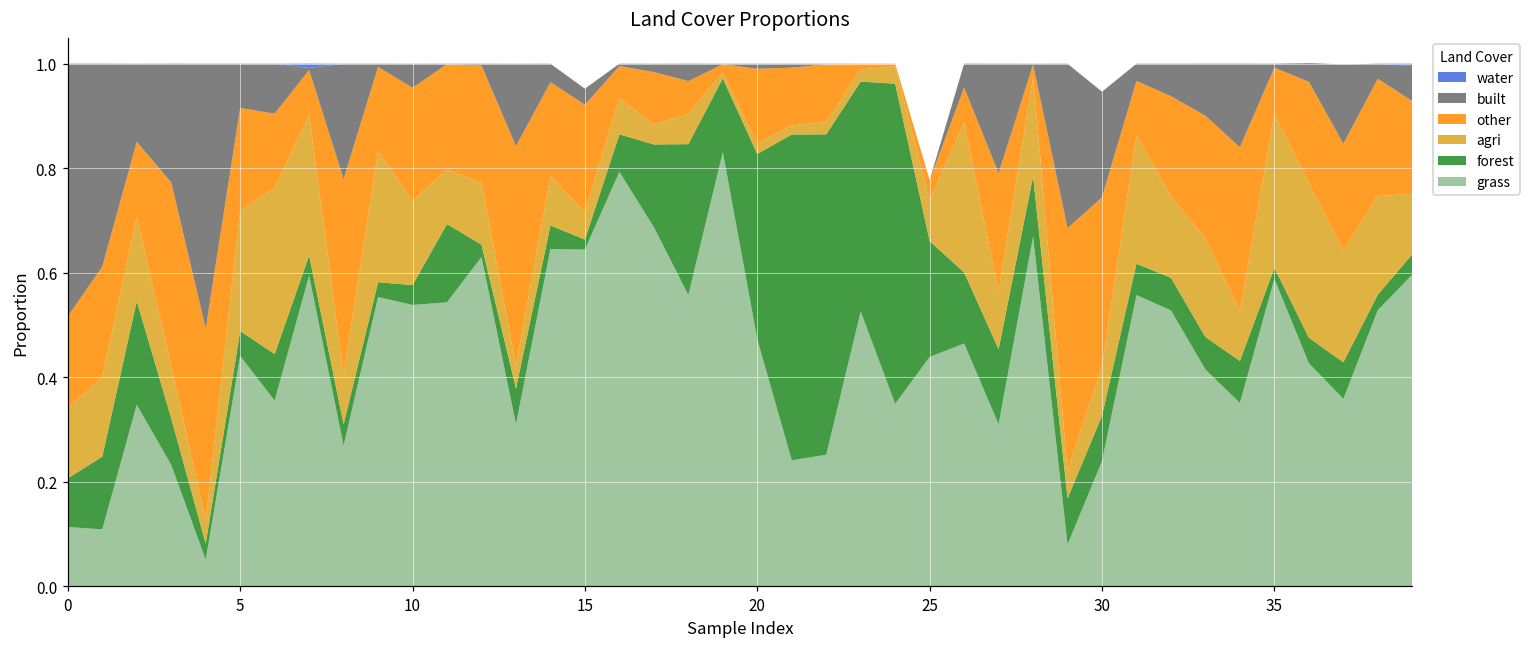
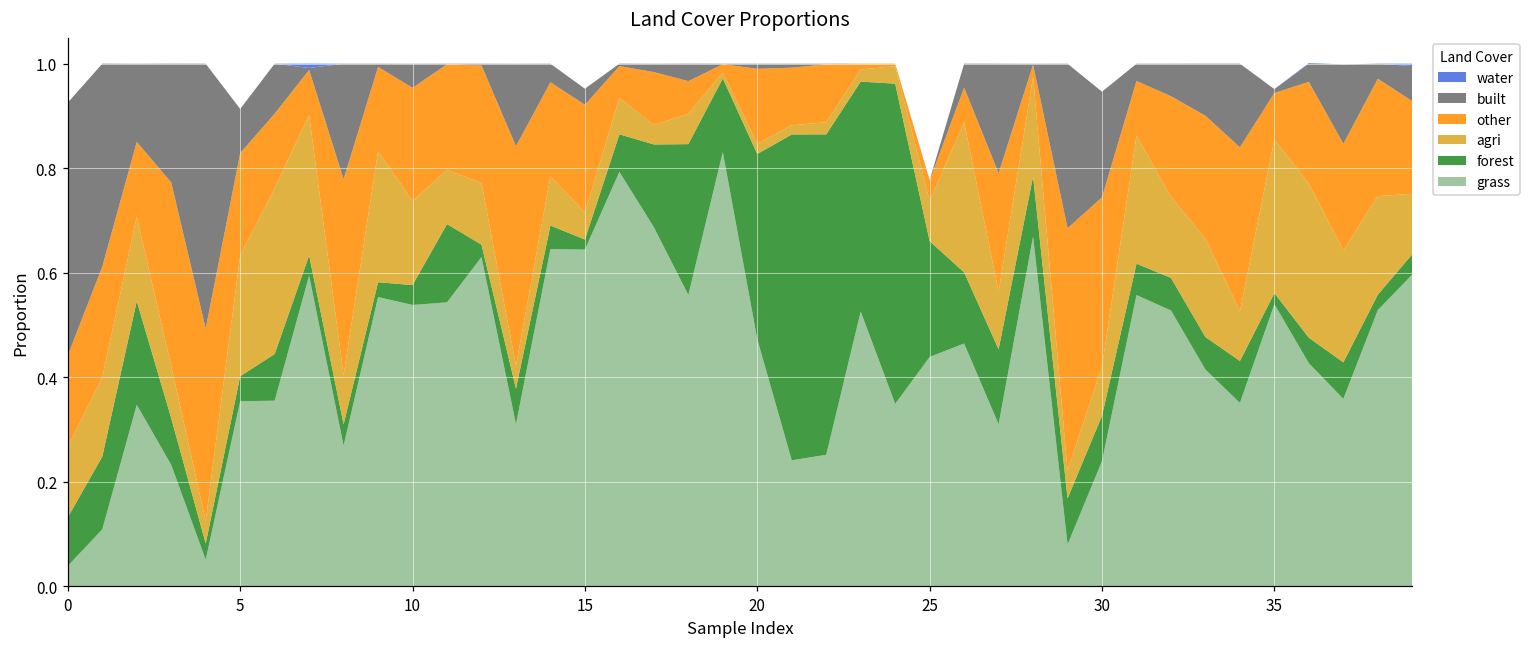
  {
    "grass": {
-     "0": 0.11,
-     "5": 0.44,
+     "0": 0.04,
+     "5": 0.35,
      "10": 0.54,
      "15": 0.64,
      "20": 0.47,
      "25": 0.44,
      "30": 0.24,
-     "35": 0.59
+     "35": 0.54
    },
    "forest": {
      "0": 0.09,
      "5": 0.05,
      "10": 0.04,
      "15": 0.02,
      "20": 0.35,
      "25": 0.22,
      "30": 0.09,
      "35": 0.02
    }
  }
